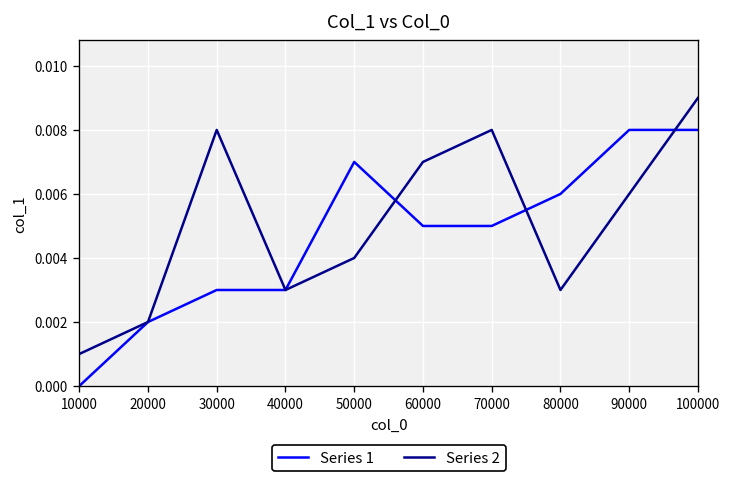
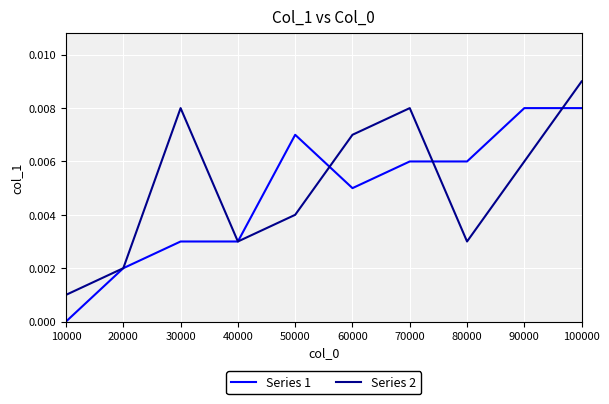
  {
    "Series 1": {
      "10000": 0.000,
      "30000": 0.003,
      "50000": 0.007,
      "60000": 0.005,
-     "70000": 0.005,
+     "70000": 0.006,
      "80000": 0.006,
      "90000": 0.008,
      "100000": 0.008
    },
    "Series 2": {
      "10000": 0.001,
      "30000": 0.008,
      "50000": 0.004,
      "60000": 0.007,
      "70000": 0.008,
      "80000": 0.003,
      "90000": 0.006,
      "100000": 0.009
    }
  }
